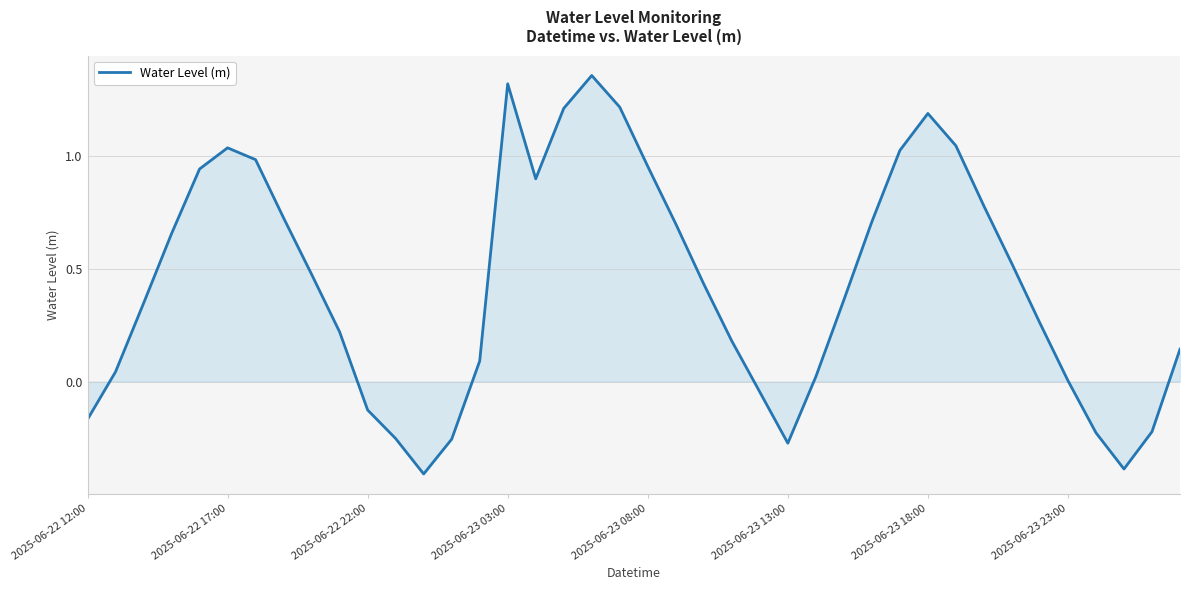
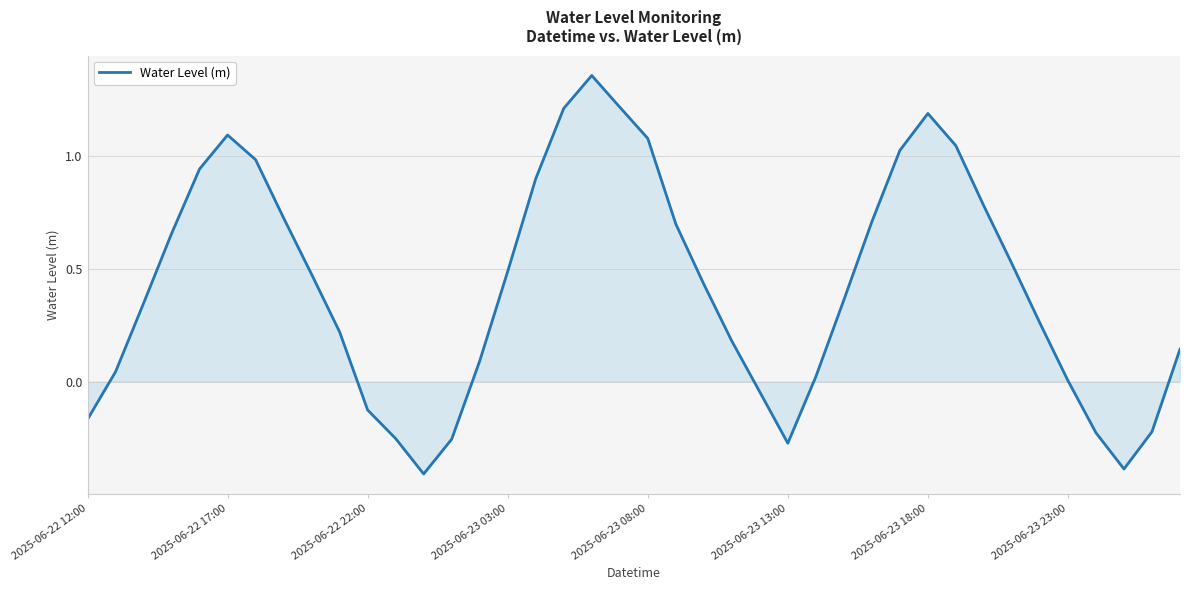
  {
    "Water Level (m)": {
      "2025-06-22 12:00": -0.17,
-     "2025-06-22 17:00": 1.04,
+     "2025-06-22 17:00": 1.09,
      "2025-06-22 22:00": -0.13,
-     "2025-06-23 03:00": 1.32,
-     "2025-06-23 08:00": 0.95,
+     "2025-06-23 03:00": 0.49,
+     "2025-06-23 08:00": 1.08,
      "2025-06-23 13:00": -0.27
    }
  }
